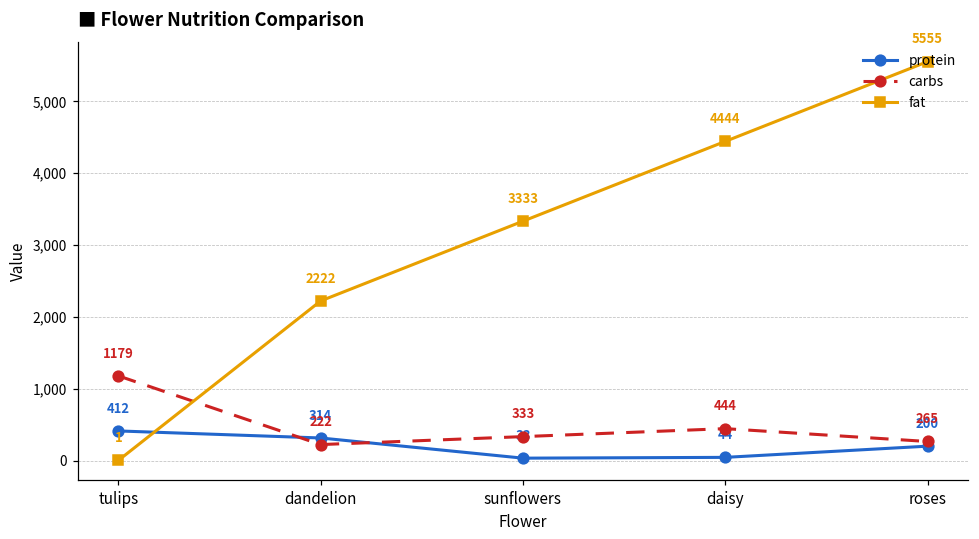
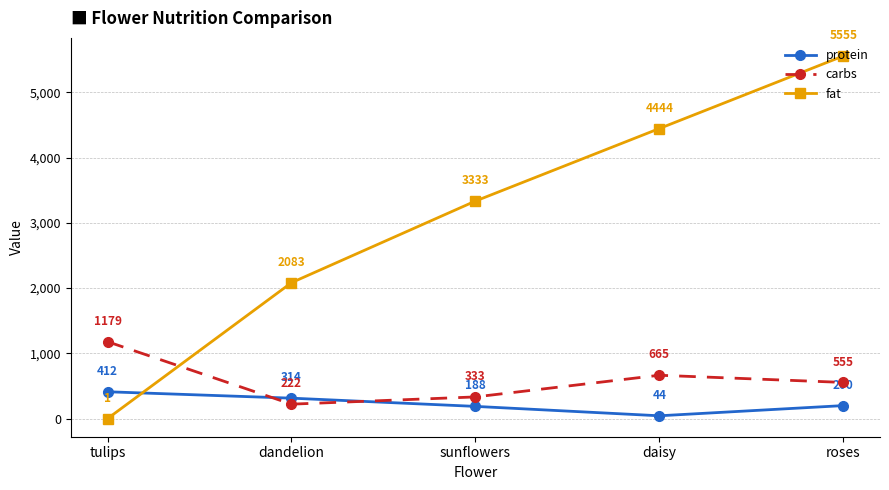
  {
    "protein": {
      "tulips": 412,
-     "sunflowers": 33,
+     "sunflowers": 188,
      "daisy": 44
    },
    "carbs": {
      "tulips": 1179,
-     "daisy": 444,
-     "roses": 265
+     "daisy": 665,
+     "roses": 555
    },
    "fat": {
-     "dandelion": 2222,
+     "dandelion": 2083,
      "sunflowers": 3333,
      "daisy": 4444,
      "roses": 5555
    }
  }
